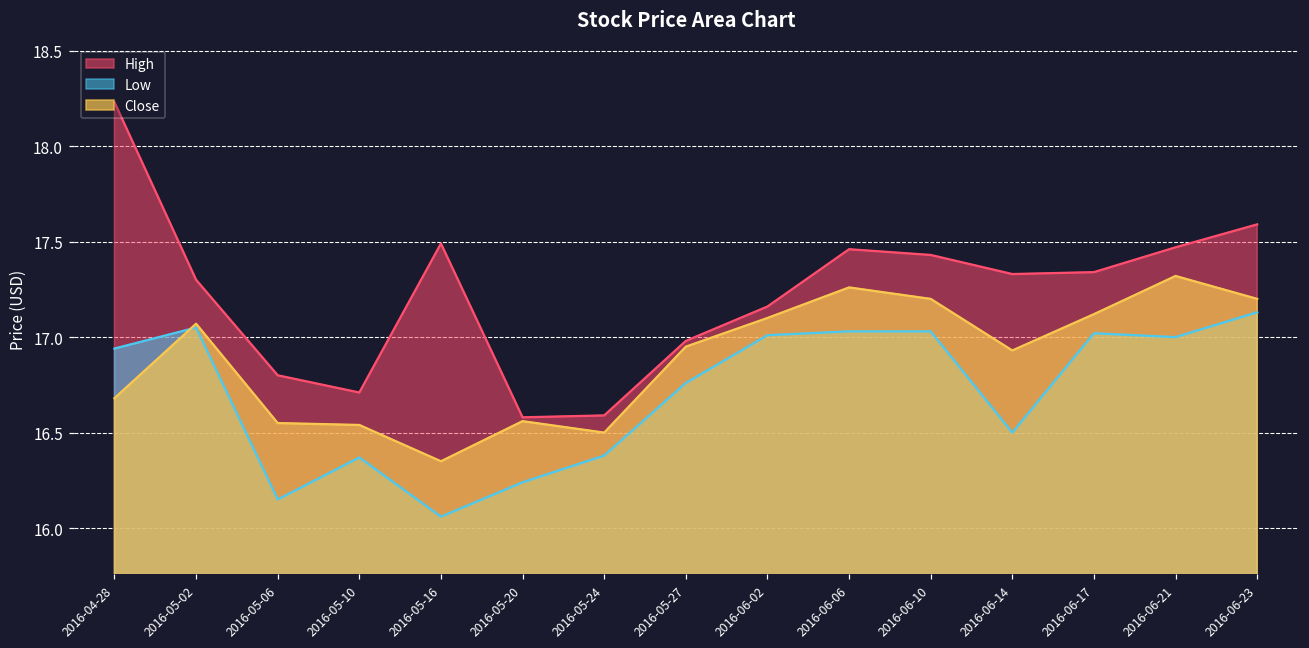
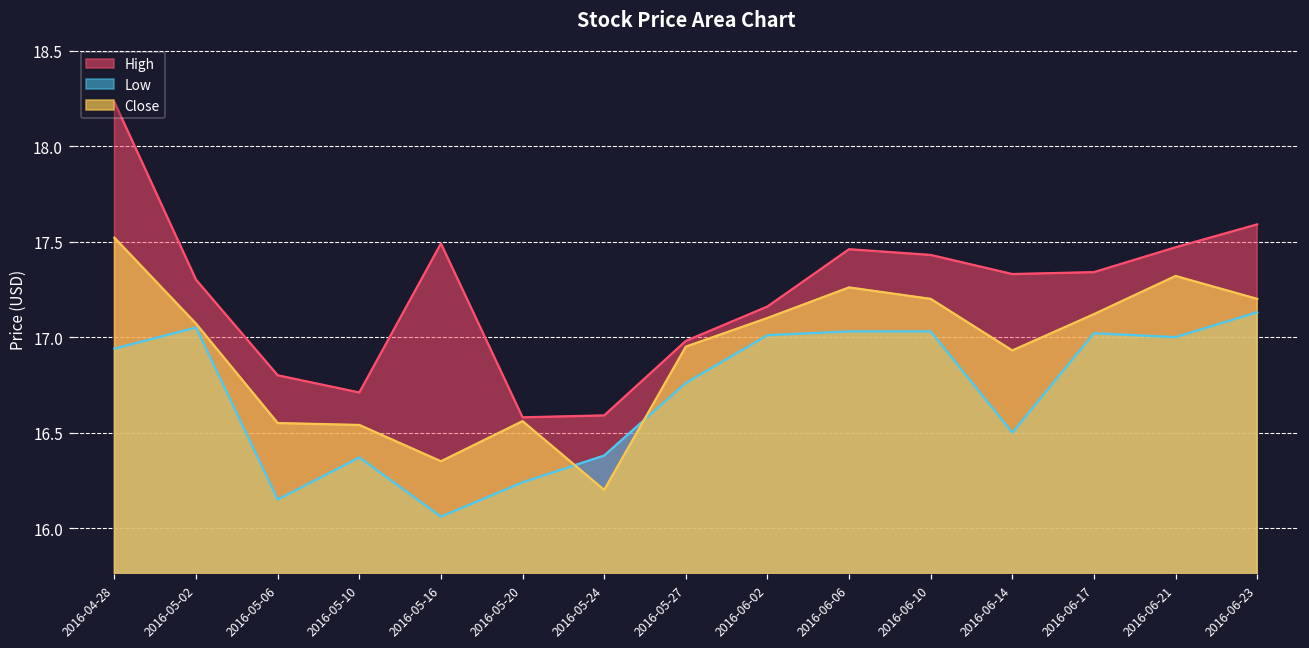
  {
    "High": {
      "2016-05-02": 17.30,
      "2016-05-06": 16.80,
      "2016-05-10": 16.71,
      "2016-05-16": 17.49,
      "2016-05-20": 16.58,
      "2016-05-24": 16.59,
      "2016-05-27": 16.98,
      "2016-06-02": 17.16,
      "2016-06-06": 17.46,
      "2016-06-10": 17.43,
      "2016-06-14": 17.33,
      "2016-06-17": 17.34,
      "2016-06-21": 17.47,
      "2016-06-23": 17.59
    },
    "Low": {
      "2016-04-28": 16.94,
      "2016-05-02": 17.05,
      "2016-05-06": 16.15,
      "2016-05-10": 16.37,
      "2016-05-16": 16.06,
      "2016-05-20": 16.24,
      "2016-05-24": 16.38,
      "2016-05-27": 16.76,
      "2016-06-02": 17.01,
      "2016-06-06": 17.03,
      "2016-06-10": 17.03,
      "2016-06-14": 16.50,
      "2016-06-17": 17.02,
      "2016-06-21": 17.00,
      "2016-06-23": 17.13
    },
    "Close": {
-     "2016-04-28": 16.68,
+     "2016-04-28": 17.52,
      "2016-05-02": 17.07,
      "2016-05-06": 16.55,
      "2016-05-10": 16.54,
      "2016-05-16": 16.35,
      "2016-05-20": 16.56,
-     "2016-05-24": 16.5,
+     "2016-05-24": 16.2,
      "2016-05-27": 16.95,
      "2016-06-02": 17.10,
      "2016-06-06": 17.26,
      "2016-06-10": 17.20,
      "2016-06-14": 16.93,
      "2016-06-17": 17.12,
      "2016-06-21": 17.32,
      "2016-06-23": 17.20
    }
  }
